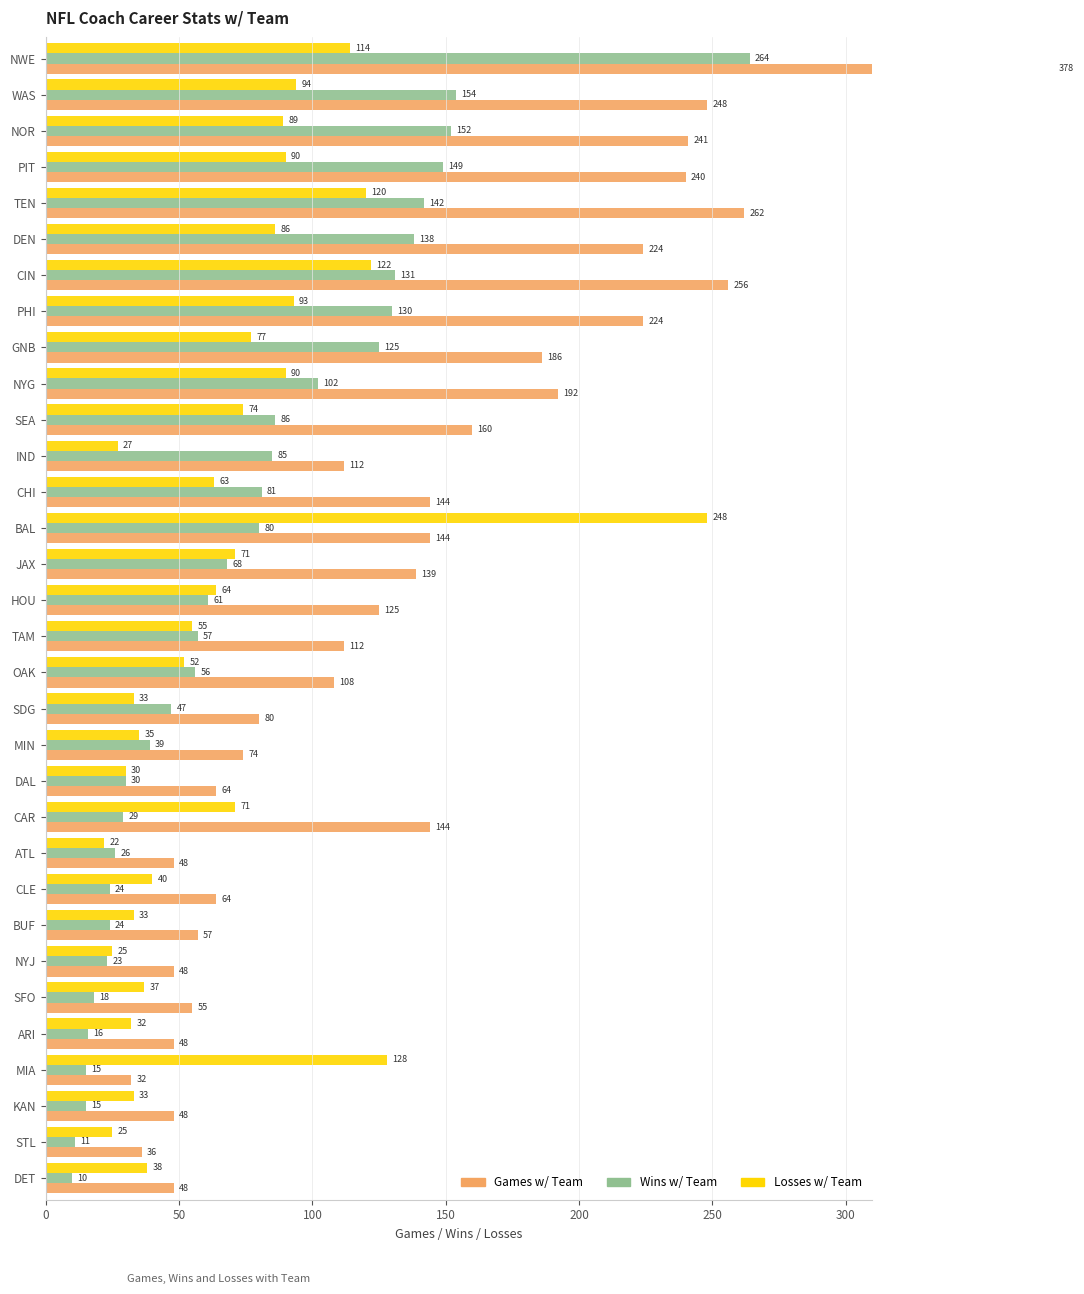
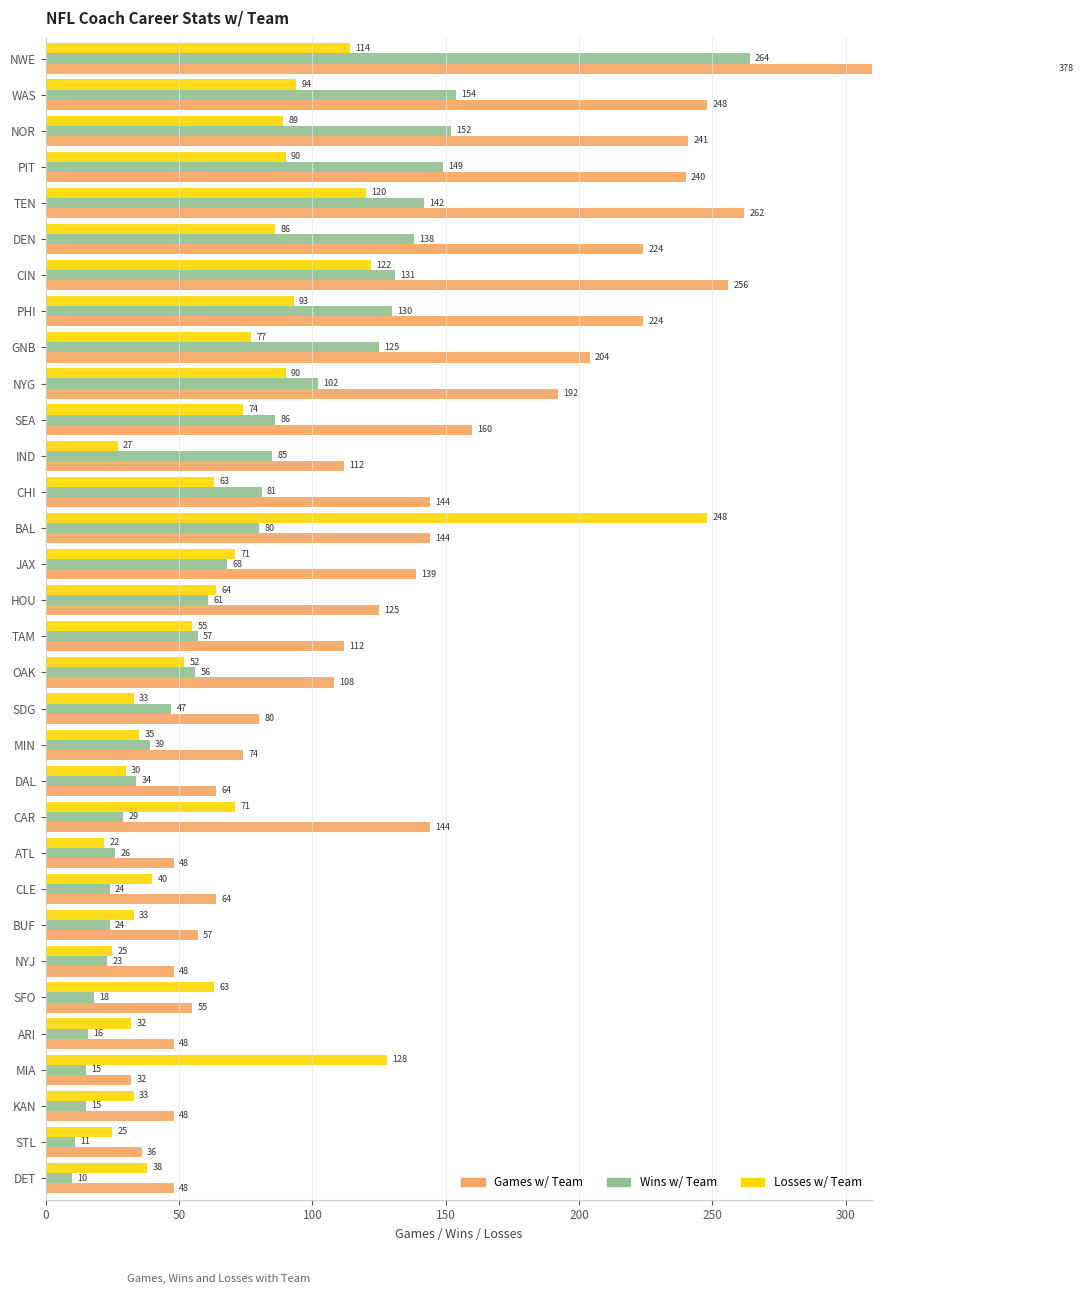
  {
    "Games w/ Team": {
      "WAS": 248,
      "NOR": 241,
      "PIT": 240,
      "TEN": 262,
      "DEN": 224,
      "CIN": 256,
      "PHI": 224,
-     "GNB": 186,
+     "GNB": 204,
      "NYG": 192,
      "SEA": 160,
      "IND": 112,
      "CHI": 144,
      "BAL": 144,
      "JAX": 139,
      "HOU": 125,
      "TAM": 112,
      "OAK": 108,
      "SDG": 80,
      "MIN": 74,
      "DAL": 64,
      "CAR": 144,
      "ATL": 48,
      "CLE": 64,
      "BUF": 57,
      "NYJ": 48,
      "SFO": 55,
      "ARI": 48,
      "MIA": 32,
      "KAN": 48,
      "STL": 36,
      "DET": 48
    },
    "Wins w/ Team": {
      "NWE": 264,
      "WAS": 154,
      "NOR": 152,
      "PIT": 149,
      "TEN": 142,
      "DEN": 138,
      "CIN": 131,
      "PHI": 130,
      "GNB": 125,
      "NYG": 102,
      "SEA": 86,
      "IND": 85,
      "CHI": 81,
      "BAL": 80,
      "JAX": 68,
      "HOU": 61,
      "TAM": 57,
      "OAK": 56,
      "SDG": 47,
      "MIN": 39,
-     "DAL": 30,
+     "DAL": 34,
      "CAR": 29,
      "ATL": 26,
      "CLE": 24,
      "BUF": 24,
      "NYJ": 23,
      "SFO": 18,
      "ARI": 16,
      "MIA": 15,
      "KAN": 15,
      "STL": 11,
      "DET": 10
    },
    "Losses w/ Team": {
      "NWE": 114,
      "WAS": 94,
      "NOR": 89,
      "PIT": 90,
      "TEN": 120,
      "DEN": 86,
      "CIN": 122,
      "PHI": 93,
      "GNB": 77,
      "NYG": 90,
      "SEA": 74,
      "IND": 27,
      "CHI": 63,
      "BAL": 248,
      "JAX": 71,
      "HOU": 64,
      "TAM": 55,
      "OAK": 52,
      "SDG": 33,
      "MIN": 35,
      "DAL": 30,
      "CAR": 71,
      "ATL": 22,
      "CLE": 40,
      "BUF": 33,
      "NYJ": 25,
-     "SFO": 37,
+     "SFO": 63,
      "ARI": 32,
      "MIA": 128,
      "KAN": 33,
      "STL": 25,
      "DET": 38
    }
  }
